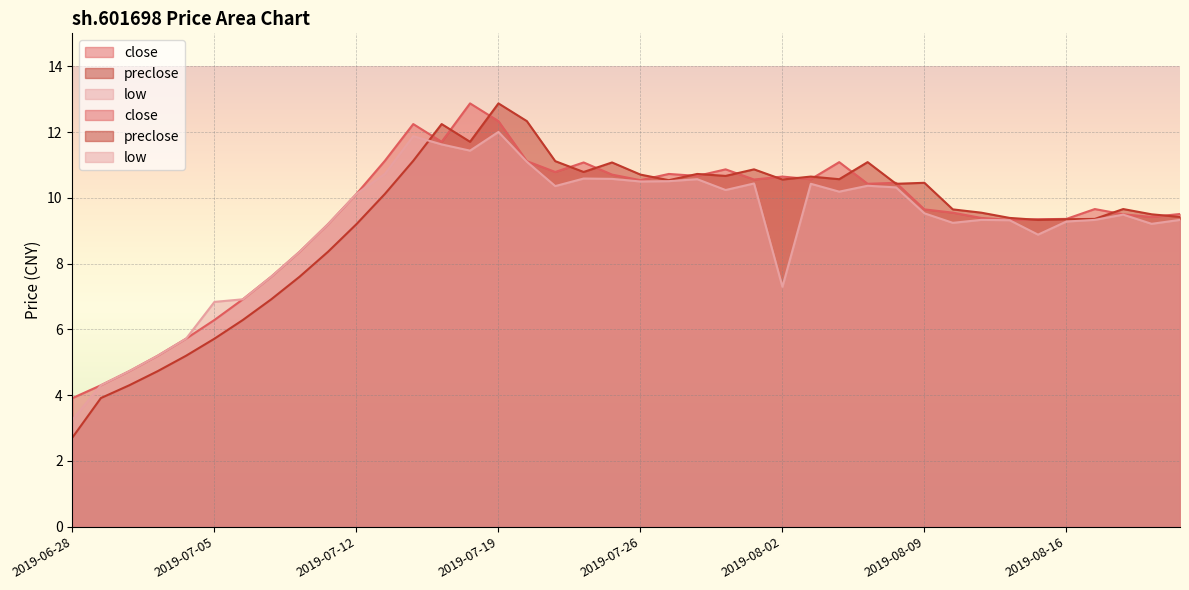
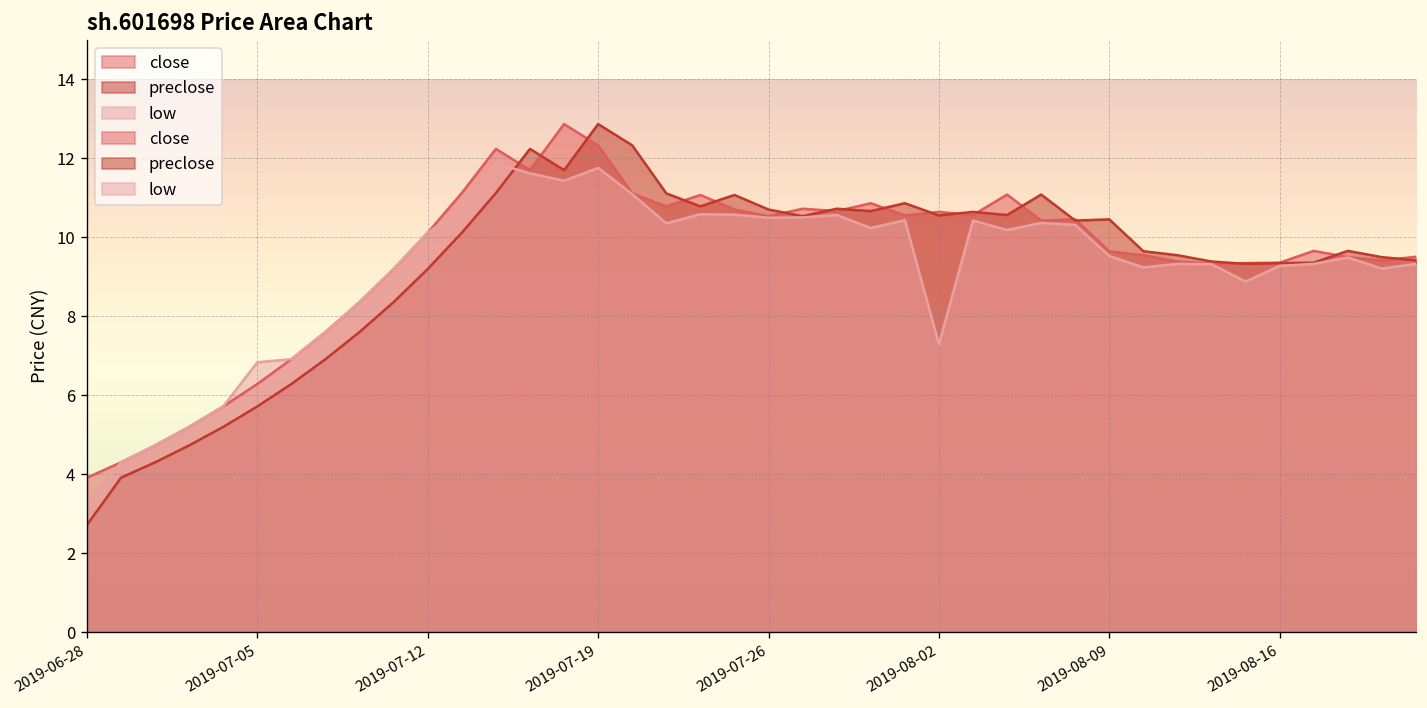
  {
    "low": {
      "2019-06-28": 3.3,
      "2019-07-05": 6.8,
-     "2019-07-19": 12.0,
+     "2019-07-19": 11.8,
      "2019-08-02": 7.3,
      "2019-08-09": 9.5
    }
  }
